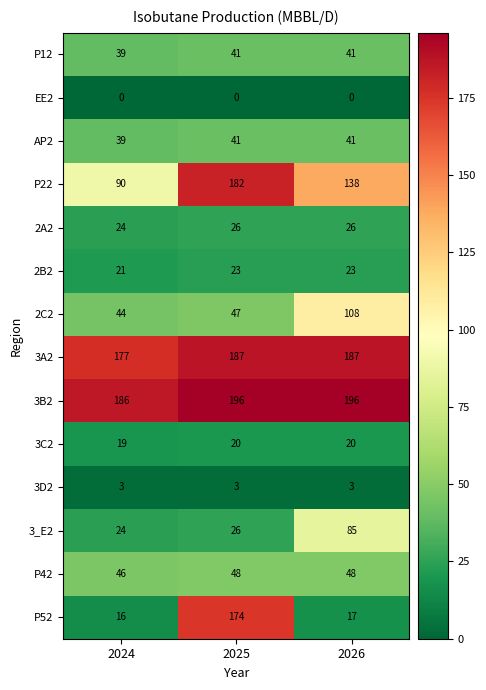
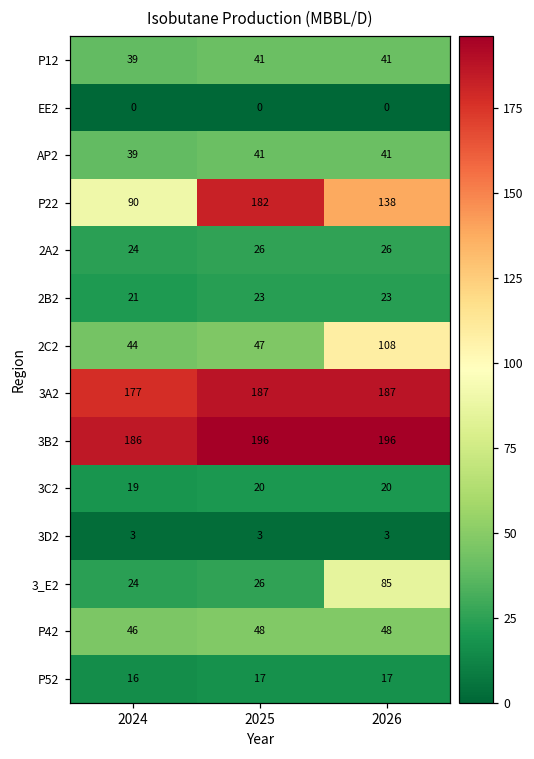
  {
    "P12": {
      "2024": 39,
      "2025": 41,
      "2026": 41
    },
    "EE2": {
      "2024": 0,
      "2025": 0,
      "2026": 0
    },
    "AP2": {
      "2024": 39,
      "2025": 41,
      "2026": 41
    },
    "P22": {
      "2024": 90,
      "2025": 182,
      "2026": 138
    },
    "2A2": {
      "2024": 24,
      "2025": 26,
      "2026": 26
    },
    "2B2": {
      "2024": 21,
      "2025": 23,
      "2026": 23
    },
    "2C2": {
      "2024": 44,
      "2025": 47,
      "2026": 108
    },
    "3A2": {
      "2024": 177,
      "2025": 187,
      "2026": 187
    },
    "3B2": {
      "2024": 186,
      "2025": 196,
      "2026": 196
    },
    "3C2": {
      "2024": 19,
      "2025": 20,
      "2026": 20
    },
    "3D2": {
      "2024": 3,
      "2025": 3,
      "2026": 3
    },
    "3_E2": {
      "2024": 24,
      "2025": 26,
      "2026": 85
    },
    "P42": {
      "2024": 46,
      "2025": 48,
      "2026": 48
    },
    "P52": {
      "2024": 16,
-     "2025": 174,
+     "2025": 17,
      "2026": 17
    }
  }
